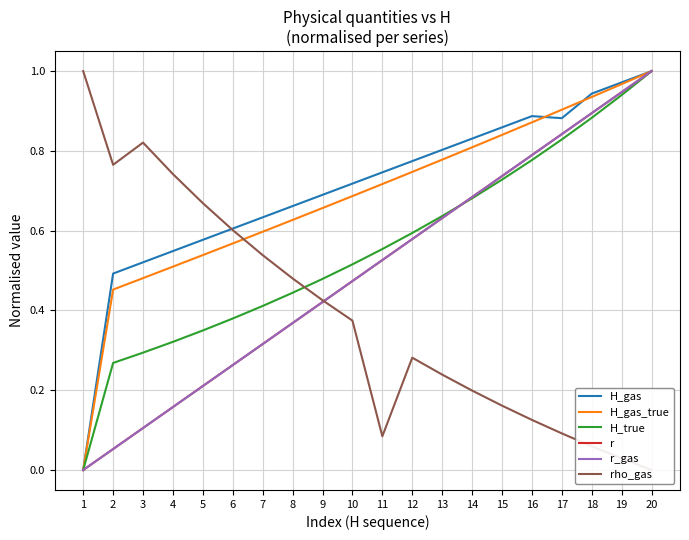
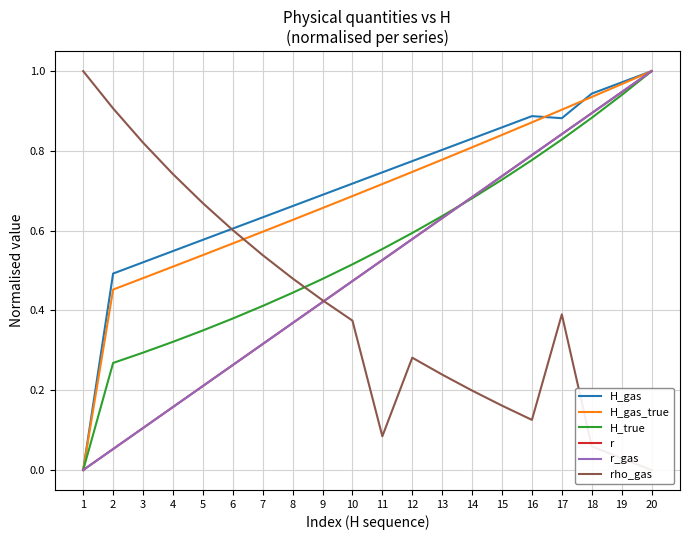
  {
    "H_gas": {
      "2": 0.49,
      "3": 0.52,
      "4": 0.55,
      "5": 0.58,
      "7": 0.63,
      "8": 0.66,
      "9": 0.69,
      "10": 0.72,
      "11": 0.75,
      "12": 0.77,
      "13": 0.80,
      "14": 0.83,
      "15": 0.86,
      "16": 0.89,
      "17": 0.88,
      "18": 0.94
    },
    "H_gas_true": {
      "2": 0.45,
      "3": 0.48,
      "4": 0.51,
      "5": 0.54,
      "6": 0.57,
      "7": 0.60,
      "8": 0.63,
      "9": 0.66,
      "10": 0.69,
      "11": 0.72,
      "12": 0.75,
      "13": 0.78,
      "14": 0.81,
      "15": 0.84,
      "16": 0.87,
      "17": 0.90,
      "18": 0.94
    },
    "H_true": {
      "2": 0.27,
      "3": 0.29,
      "4": 0.32,
      "5": 0.35,
      "6": 0.38,
      "7": 0.41,
      "8": 0.44,
      "9": 0.48,
      "10": 0.52,
      "11": 0.55,
      "12": 0.59,
      "15": 0.73,
      "16": 0.78,
      "17": 0.83,
      "18": 0.88,
      "19": 0.94
    },
    "r_gas": {
      "2": 0.05,
      "3": 0.11,
      "4": 0.16,
      "5": 0.21,
      "6": 0.26,
      "7": 0.32,
      "8": 0.37,
      "10": 0.47,
      "11": 0.53,
      "12": 0.58,
      "15": 0.74,
      "16": 0.79,
      "17": 0.84,
      "18": 0.89,
      "19": 0.95
    },
    "rho_gas": {
      "1": 1.00,
-     "2": 0.77,
+     "2": 0.91,
      "3": 0.82,
      "4": 0.74,
      "5": 0.67,
      "7": 0.54,
      "8": 0.48,
      "10": 0.37,
      "11": 0.08,
      "12": 0.28,
      "13": 0.24,
      "14": 0.20,
      "15": 0.16,
      "16": 0.13,
-     "17": 0.09
+     "17": 0.39
    }
  }
